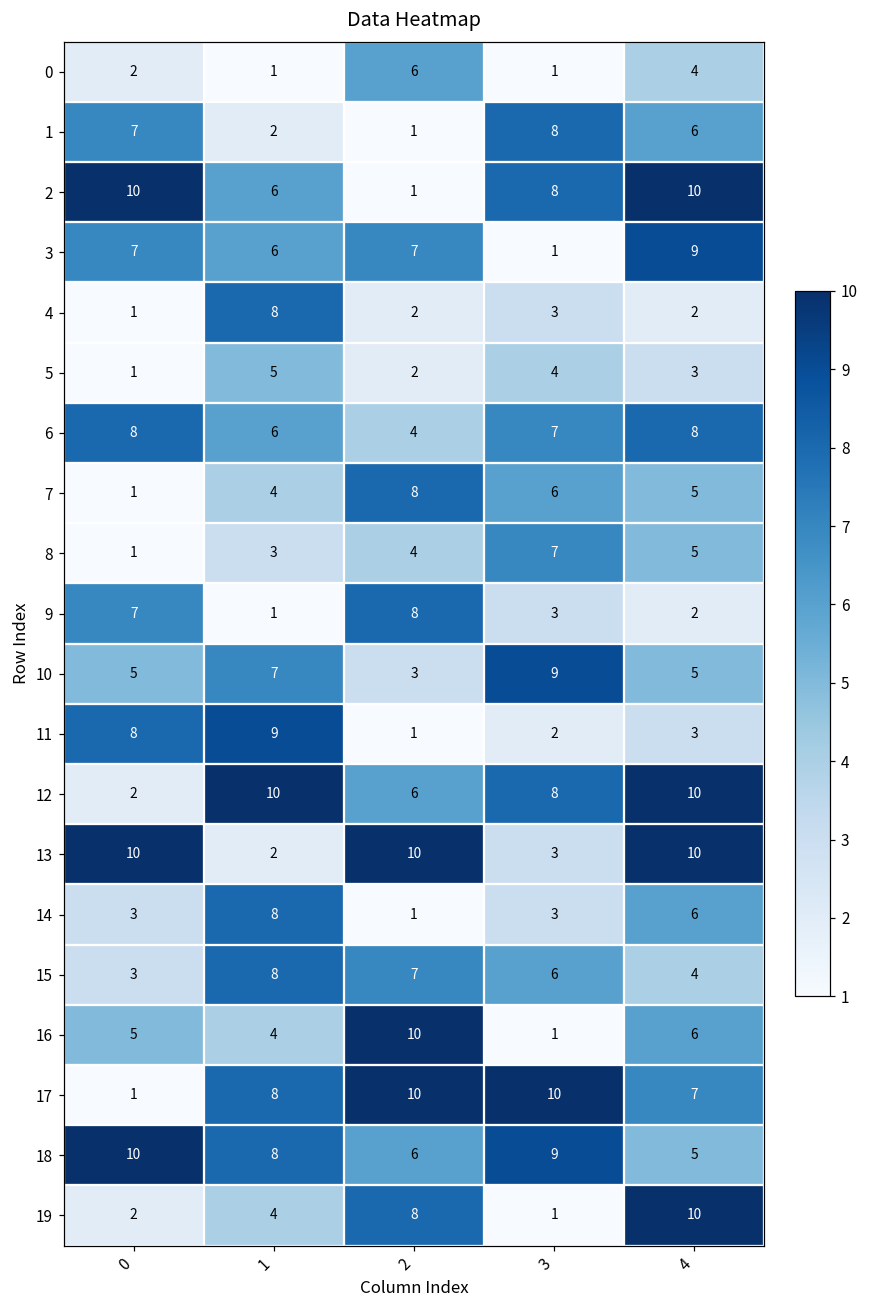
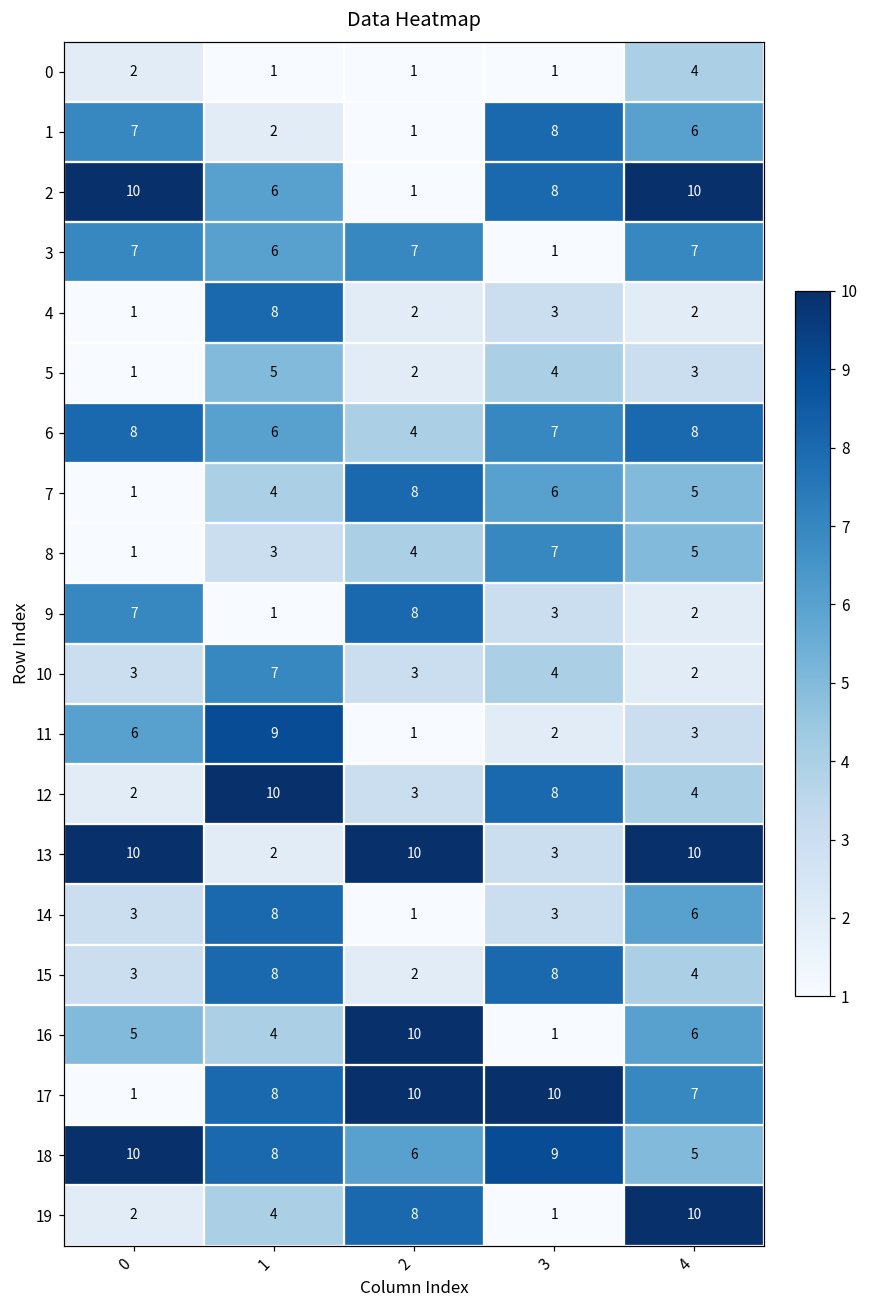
  {
    "0": {
      "0": 2,
      "1": 1,
-     "2": 6,
+     "2": 1,
      "3": 1,
      "4": 4
    },
    "1": {
      "0": 7,
      "1": 2,
      "2": 1,
      "3": 8,
      "4": 6
    },
    "2": {
      "0": 10,
      "1": 6,
      "2": 1,
      "3": 8,
      "4": 10
    },
    "3": {
      "0": 7,
      "1": 6,
      "2": 7,
      "3": 1,
-     "4": 9
+     "4": 7
    },
    "4": {
      "0": 1,
      "1": 8,
      "2": 2,
      "3": 3,
      "4": 2
    },
    "5": {
      "0": 1,
      "1": 5,
      "2": 2,
      "3": 4,
      "4": 3
    },
    "6": {
      "0": 8,
      "1": 6,
      "2": 4,
      "3": 7,
      "4": 8
    },
    "7": {
      "0": 1,
      "1": 4,
      "2": 8,
      "3": 6,
      "4": 5
    },
    "8": {
      "0": 1,
      "1": 3,
      "2": 4,
      "3": 7,
      "4": 5
    },
    "9": {
      "0": 7,
      "1": 1,
      "2": 8,
      "3": 3,
      "4": 2
    },
    "10": {
-     "0": 5,
+     "0": 3,
      "1": 7,
      "2": 3,
-     "3": 9,
-     "4": 5
+     "3": 4,
+     "4": 2
    },
    "11": {
-     "0": 8,
+     "0": 6,
      "1": 9,
      "2": 1,
      "3": 2,
      "4": 3
    },
    "12": {
      "0": 2,
      "1": 10,
-     "2": 6,
+     "2": 3,
      "3": 8,
-     "4": 10
+     "4": 4
    },
    "13": {
      "0": 10,
      "1": 2,
      "2": 10,
      "3": 3,
      "4": 10
    },
    "14": {
      "0": 3,
      "1": 8,
      "2": 1,
      "3": 3,
      "4": 6
    },
    "15": {
      "0": 3,
      "1": 8,
-     "2": 7,
-     "3": 6,
+     "2": 2,
+     "3": 8,
      "4": 4
    },
    "16": {
      "0": 5,
      "1": 4,
      "2": 10,
      "3": 1,
      "4": 6
    },
    "17": {
      "0": 1,
      "1": 8,
      "2": 10,
      "3": 10,
      "4": 7
    },
    "18": {
      "0": 10,
      "1": 8,
      "2": 6,
      "3": 9,
      "4": 5
    },
    "19": {
      "0": 2,
      "1": 4,
      "2": 8,
      "3": 1,
      "4": 10
    }
  }
